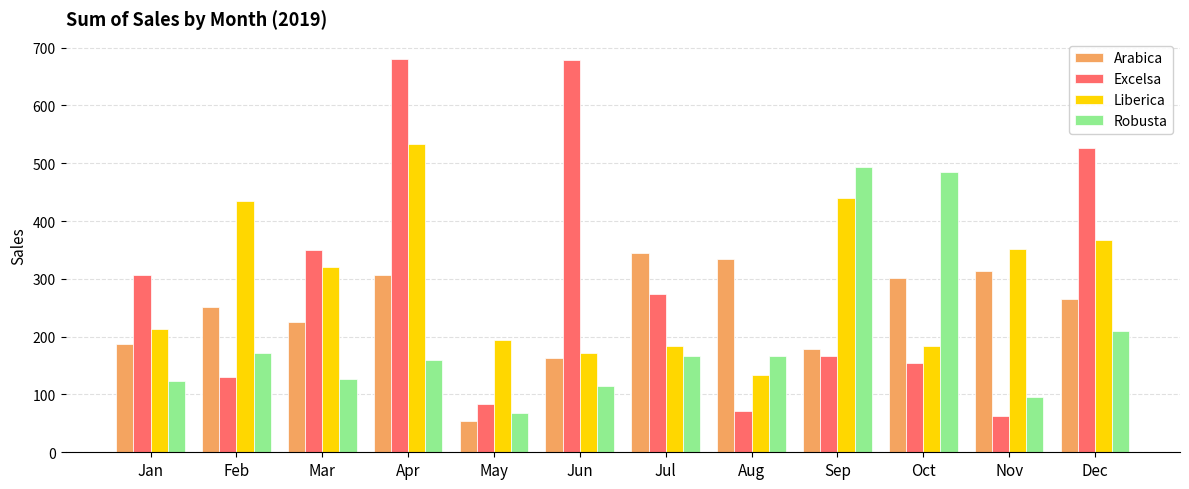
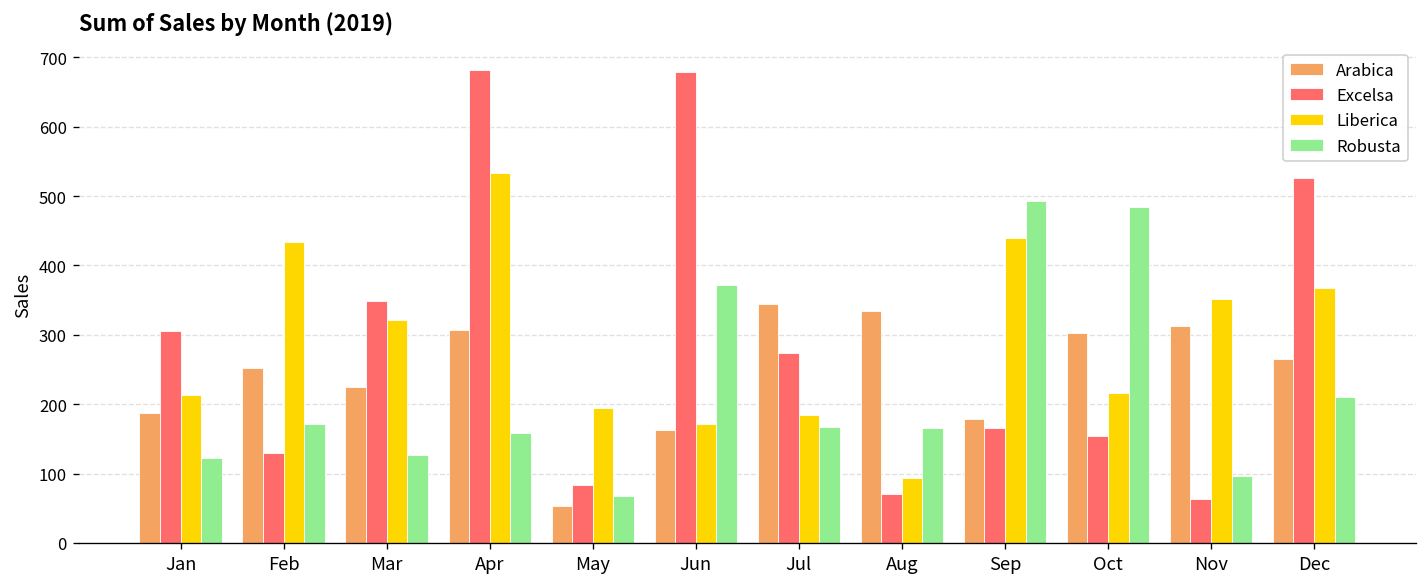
  {
    "Liberica": {
      "Jan": 210,
      "Feb": 430,
      "Mar": 320,
      "Apr": 530,
      "May": 190,
      "Jun": 170,
      "Jul": 180,
-     "Aug": 130,
+     "Aug": 90,
      "Sep": 440,
-     "Oct": 180,
+     "Oct": 220,
      "Nov": 350,
      "Dec": 370
    },
    "Robusta": {
      "Jan": 120,
      "Feb": 170,
      "Mar": 130,
      "Apr": 160,
      "May": 70,
-     "Jun": 110,
+     "Jun": 370,
      "Jul": 170,
      "Aug": 170,
      "Sep": 490,
      "Oct": 480,
      "Nov": 100,
      "Dec": 210
    }
  }
